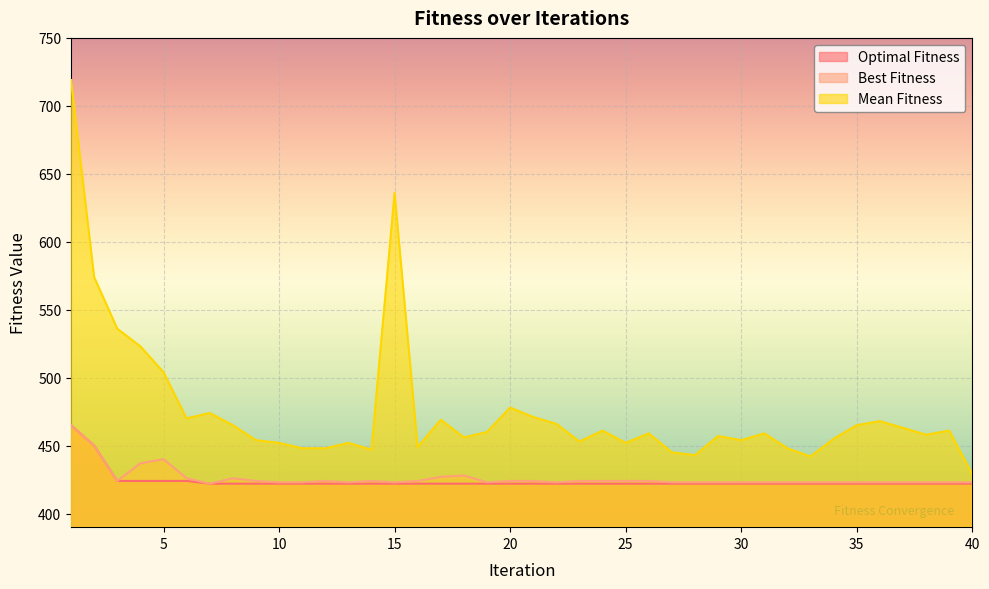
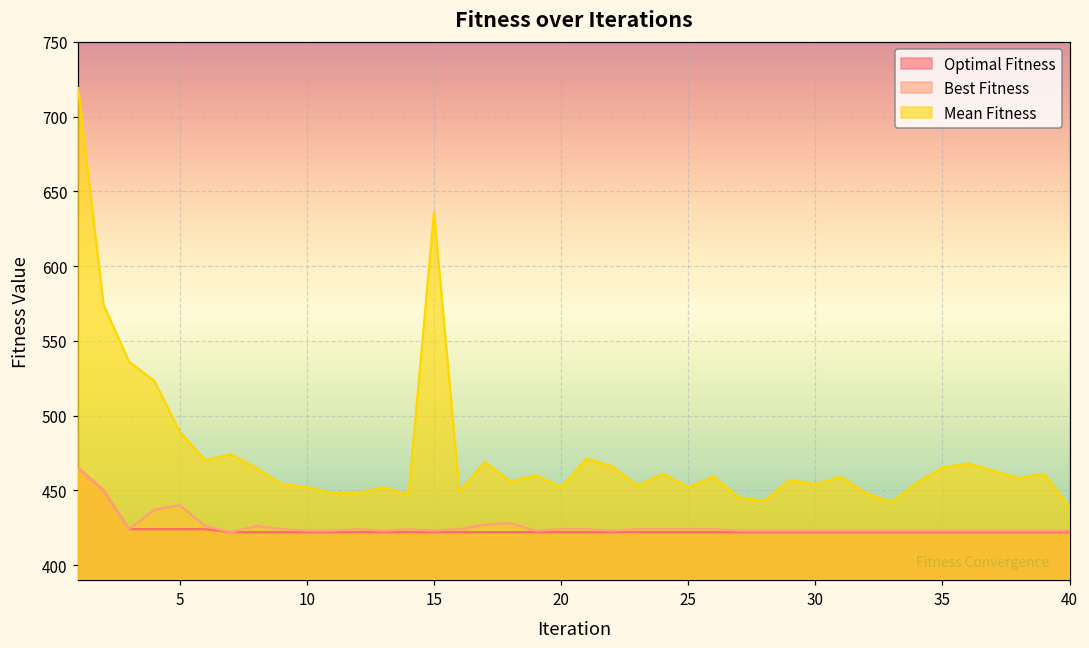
  {
    "Mean Fitness": {
-     "5": 504,
+     "5": 489,
      "10": 452,
      "15": 636,
-     "20": 478,
+     "20": 452,
      "25": 452,
      "30": 454,
      "35": 465,
-     "40": 429
+     "40": 439
    }
  }
